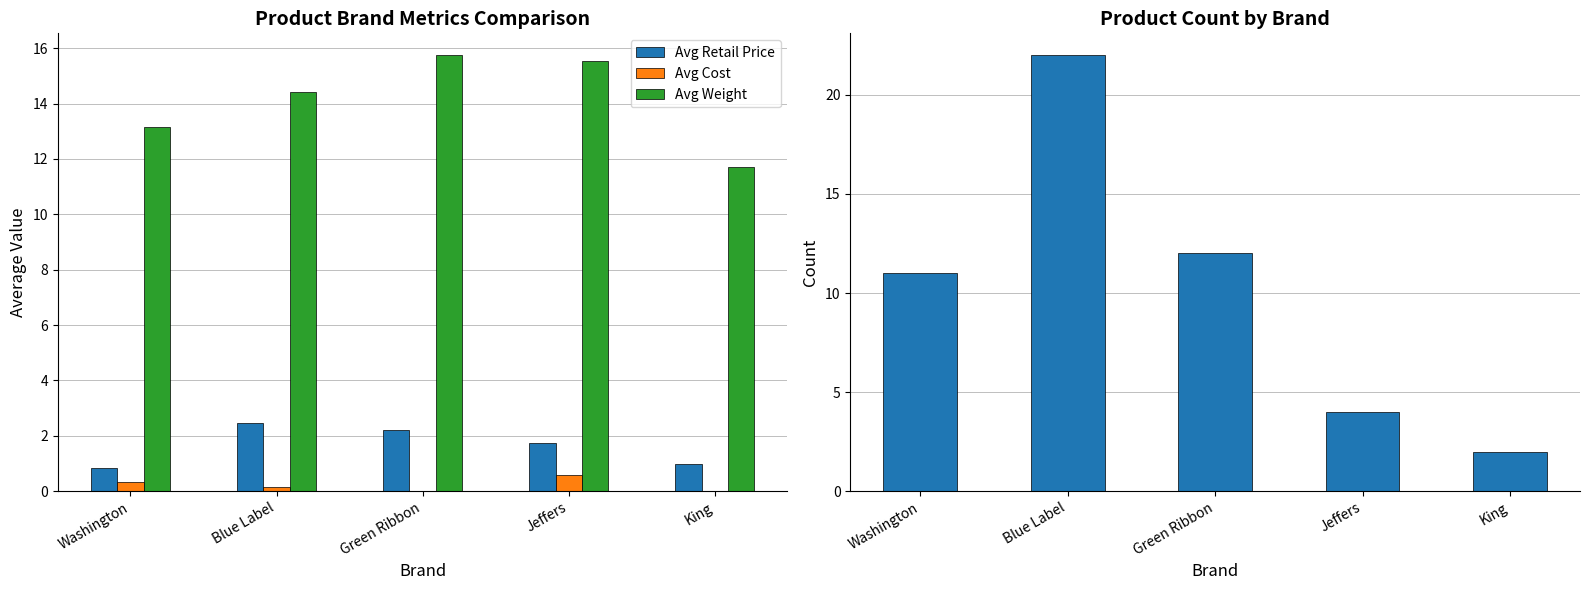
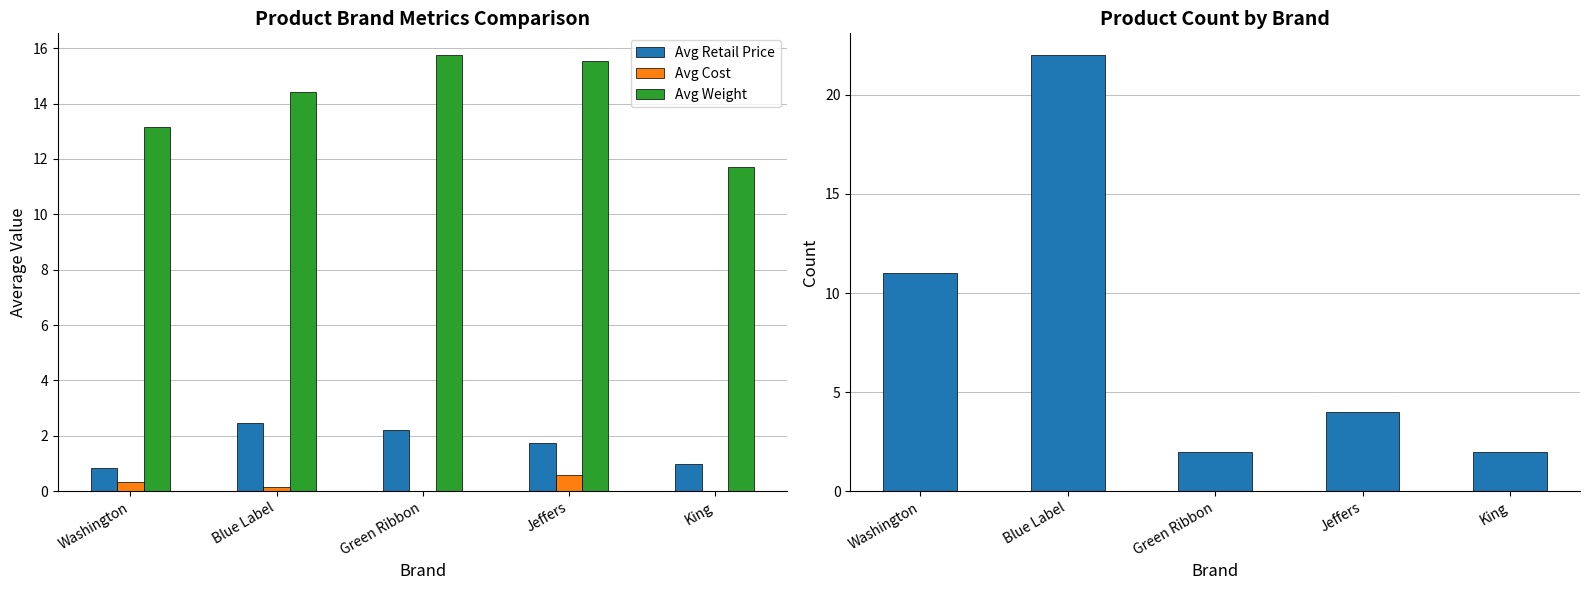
  {
    "Product Brand Metrics Comparison": {
      "Avg Retail Price": {
        "Washington": 0.9,
        "Blue Label": 2.5,
        "Green Ribbon": 2.2,
        "Jeffers": 1.7,
        "King": 1.0
      },
      "Avg Cost": {
        "Washington": 0.3,
        "Blue Label": 0.2,
        "Green Ribbon": 0.0,
        "Jeffers": 0.6,
        "King": 0.0
      },
      "Avg Weight": {
        "Washington": 13.2,
        "Blue Label": 14.4,
        "Green Ribbon": 15.8,
        "Jeffers": 15.6,
        "King": 11.7
      }
    },
    "Product Count by Brand": {
      "Washington": 11,
      "Blue Label": 22,
-     "Green Ribbon": 12,
+     "Green Ribbon": 2,
      "Jeffers": 4,
      "King": 2
    }
  }
